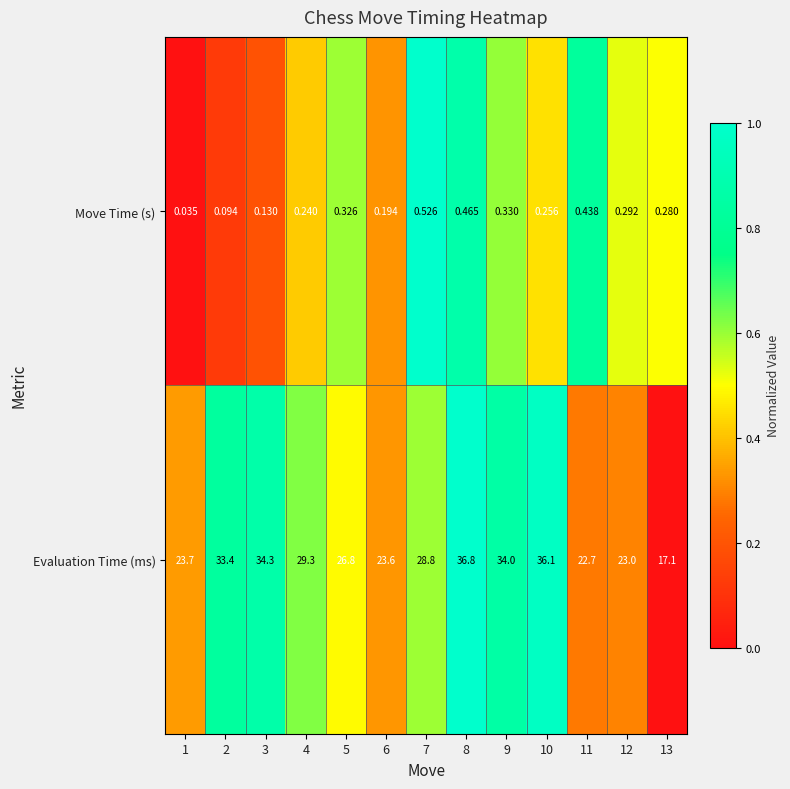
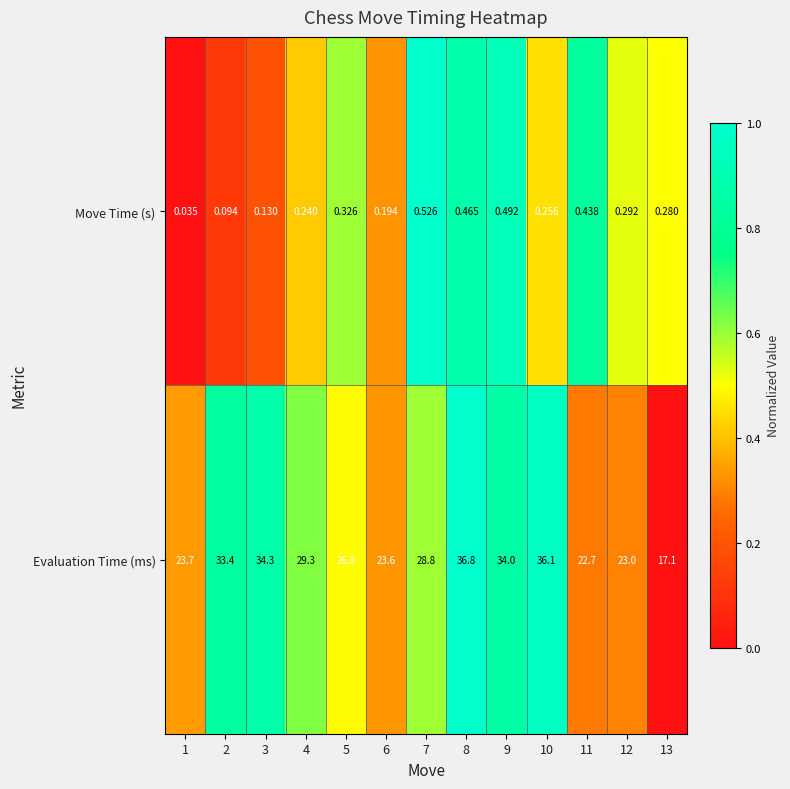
  {
    "Move Time (s)": {
      "1": 0.035,
      "2": 0.094,
      "3": 0.130,
      "4": 0.240,
      "5": 0.326,
      "6": 0.194,
      "7": 0.526,
      "8": 0.465,
-     "9": 0.330,
+     "9": 0.492,
      "10": 0.256,
      "11": 0.438,
      "12": 0.292,
      "13": 0.280
    },
    "Evaluation Time (ms)": {
      "1": 23.7,
      "2": 33.4,
      "3": 34.3,
      "4": 29.3,
      "5": 26.8,
      "6": 23.6,
      "7": 28.8,
      "8": 36.8,
      "9": 34.0,
      "10": 36.1,
      "11": 22.7,
      "12": 23.0,
      "13": 17.1
    }
  }
